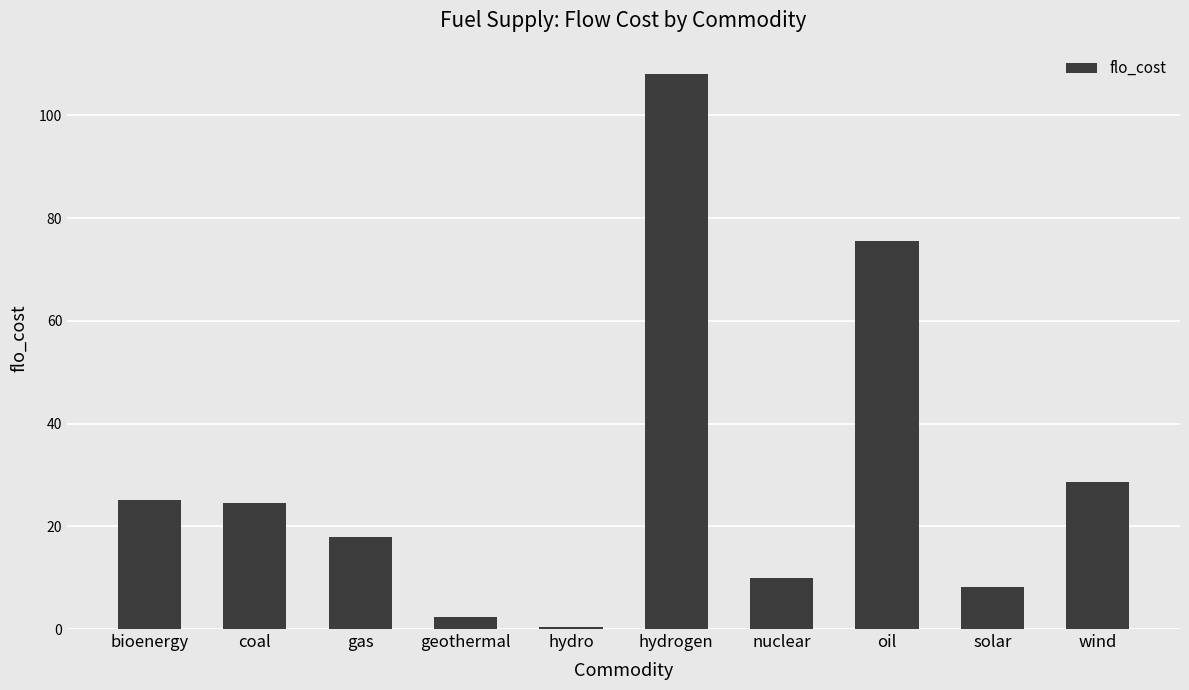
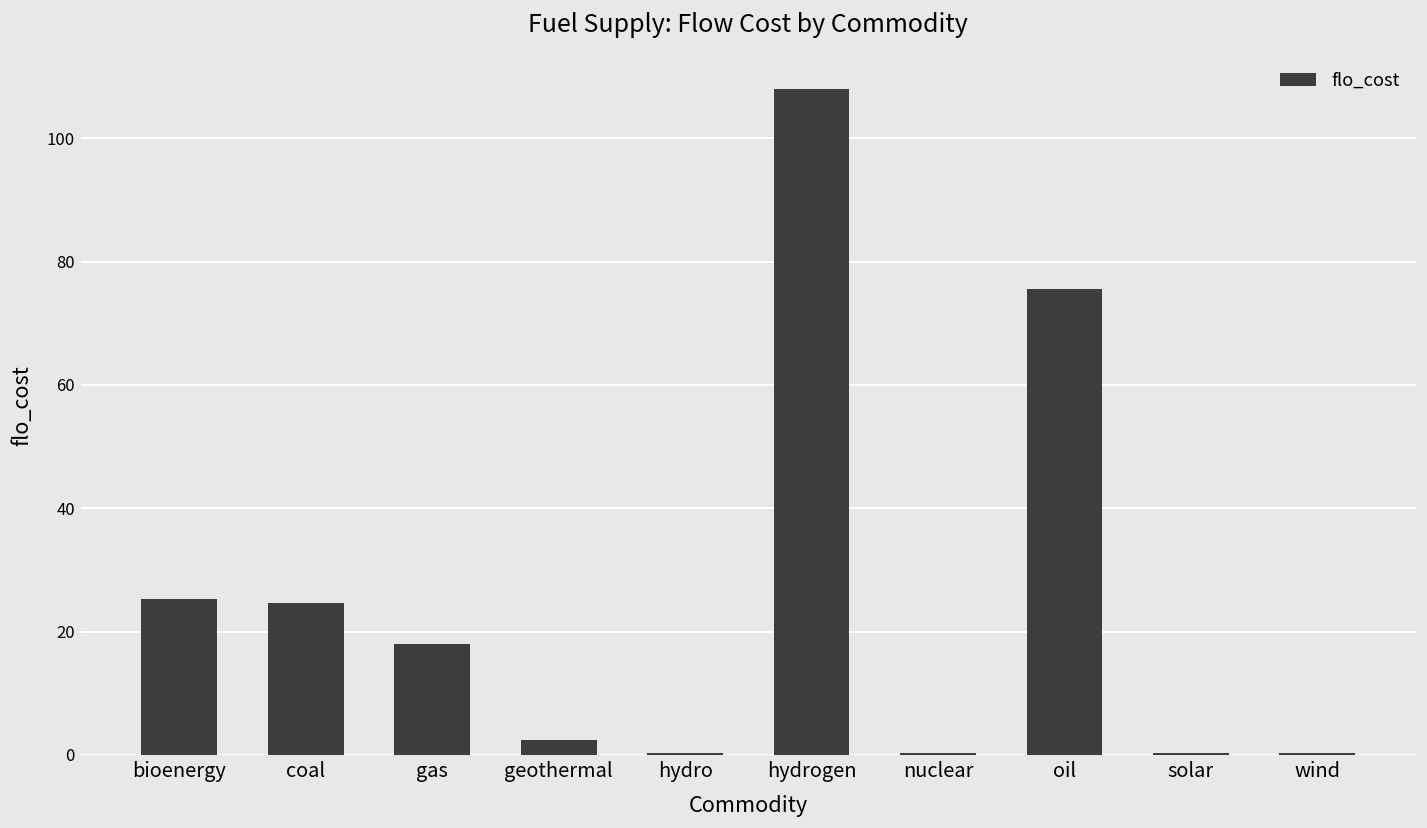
  {
    "bioenergy": 25,
    "coal": 25,
    "gas": 18,
    "geothermal": 2,
    "hydrogen": 108,
-   "nuclear": 10,
+   "nuclear": 0,
    "oil": 76,
-   "solar": 8,
-   "wind": 29
+   "solar": 0,
+   "wind": 0
  }
